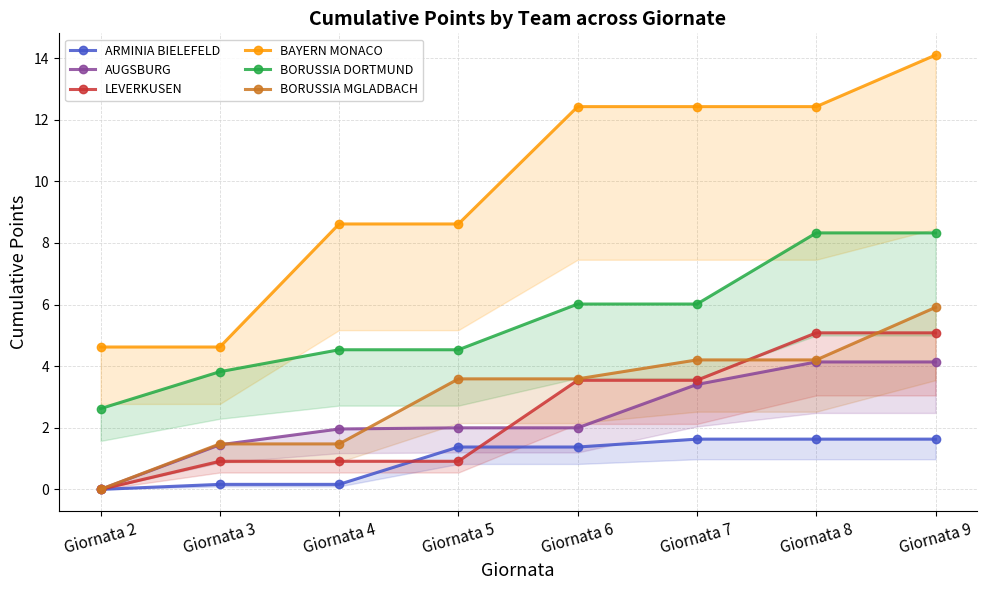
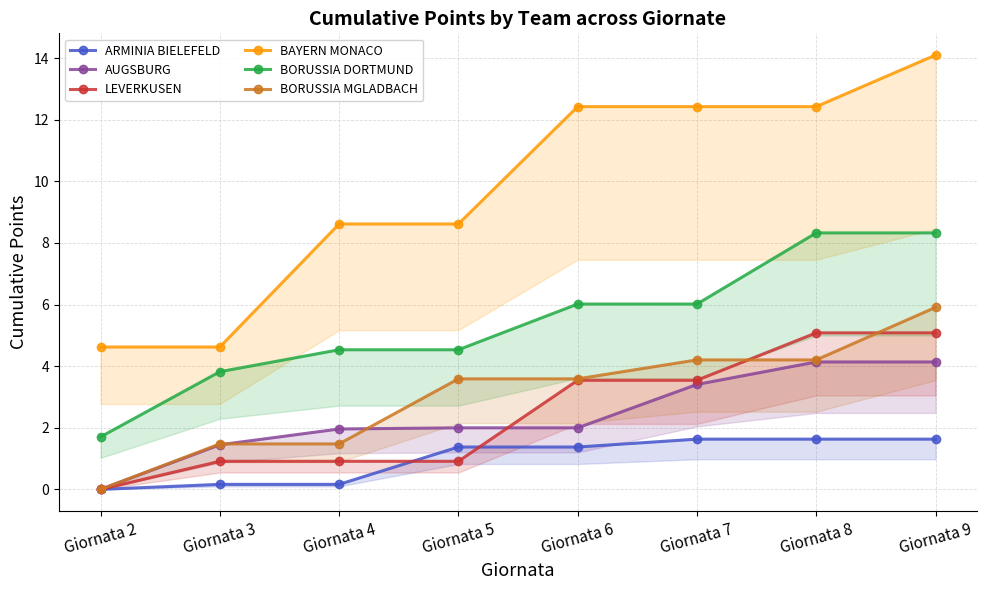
  {
    "ARMINIA BIELEFELD": {
      "Giornata 3": 0.2,
      "Giornata 4": 0.2,
      "Giornata 5": 1.4,
      "Giornata 6": 1.4,
      "Giornata 7": 1.6,
      "Giornata 8": 1.6,
      "Giornata 9": 1.6
    },
    "AUGSBURG": {
      "Giornata 4": 2.0,
      "Giornata 5": 2.0,
      "Giornata 6": 2.0,
      "Giornata 7": 3.4,
      "Giornata 9": 4.1
    },
    "LEVERKUSEN": {
      "Giornata 3": 0.9,
      "Giornata 4": 0.9,
      "Giornata 5": 0.9,
      "Giornata 7": 3.5,
      "Giornata 8": 5.1,
      "Giornata 9": 5.1
    },
    "BAYERN MONACO": {
      "Giornata 2": 4.6,
      "Giornata 3": 4.6,
      "Giornata 4": 8.6,
      "Giornata 5": 8.6,
      "Giornata 6": 12.4,
      "Giornata 7": 12.4,
      "Giornata 8": 12.4,
      "Giornata 9": 14.1
    },
    "BORUSSIA DORTMUND": {
-     "Giornata 2": 2.6,
+     "Giornata 2": 1.7,
      "Giornata 3": 3.8,
      "Giornata 4": 4.5,
      "Giornata 5": 4.5,
      "Giornata 6": 6.0,
      "Giornata 7": 6.0,
      "Giornata 8": 8.3,
      "Giornata 9": 8.3
    },
    "BORUSSIA MGLADBACH": {
      "Giornata 4": 1.5,
      "Giornata 5": 3.6,
      "Giornata 7": 4.2,
      "Giornata 9": 5.9
    }
  }
